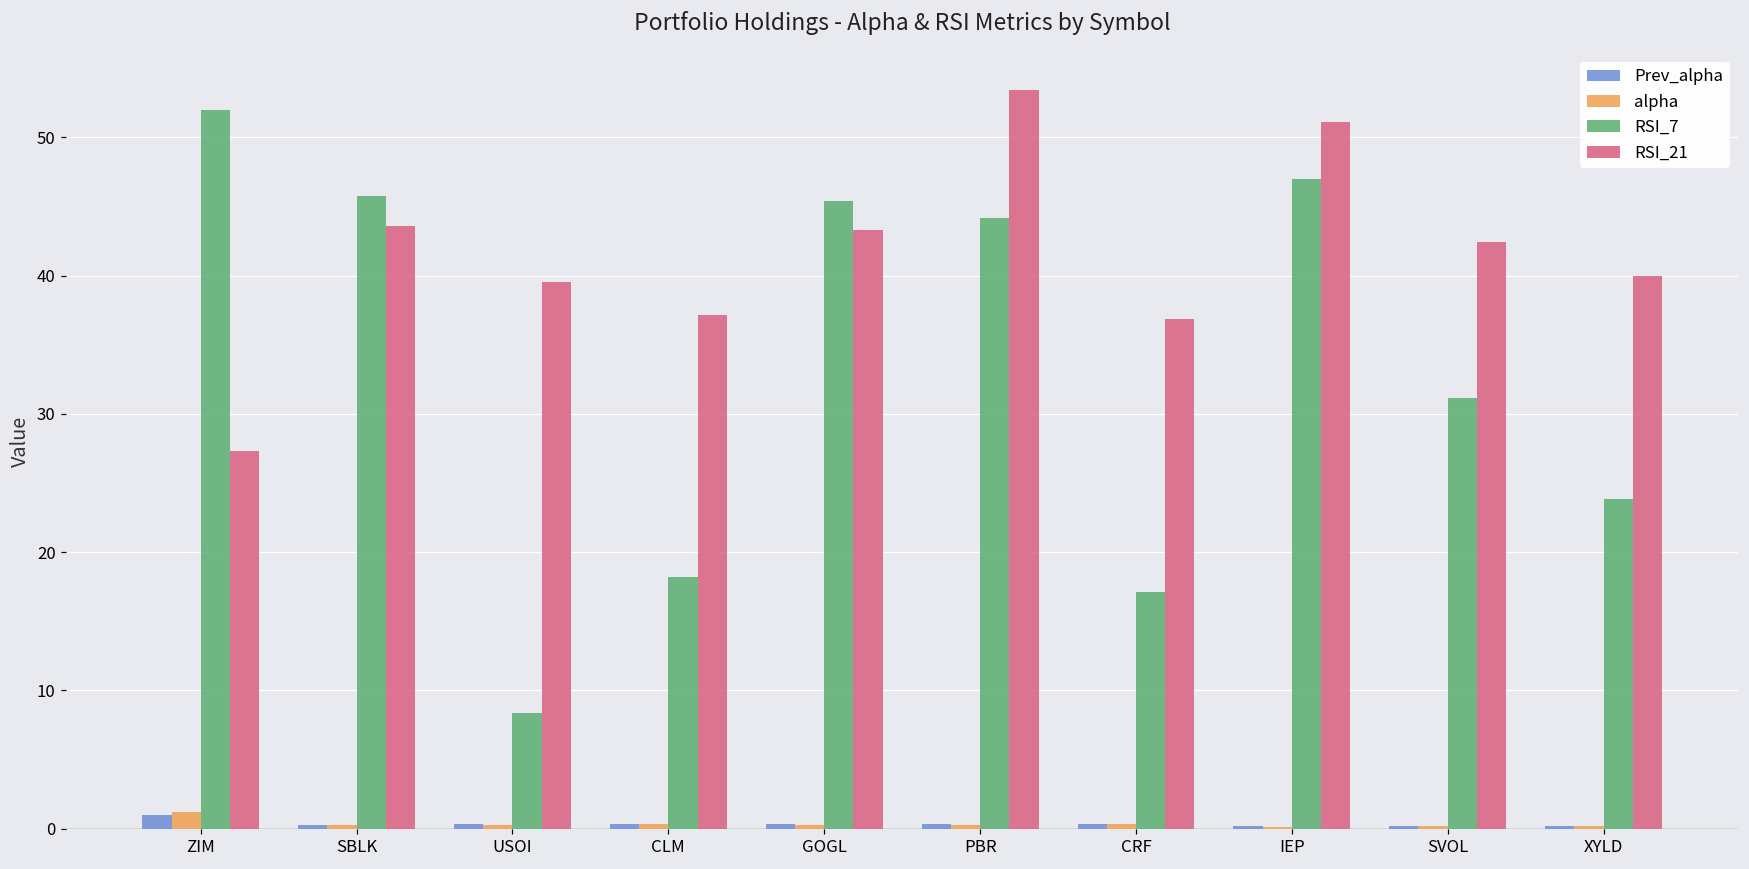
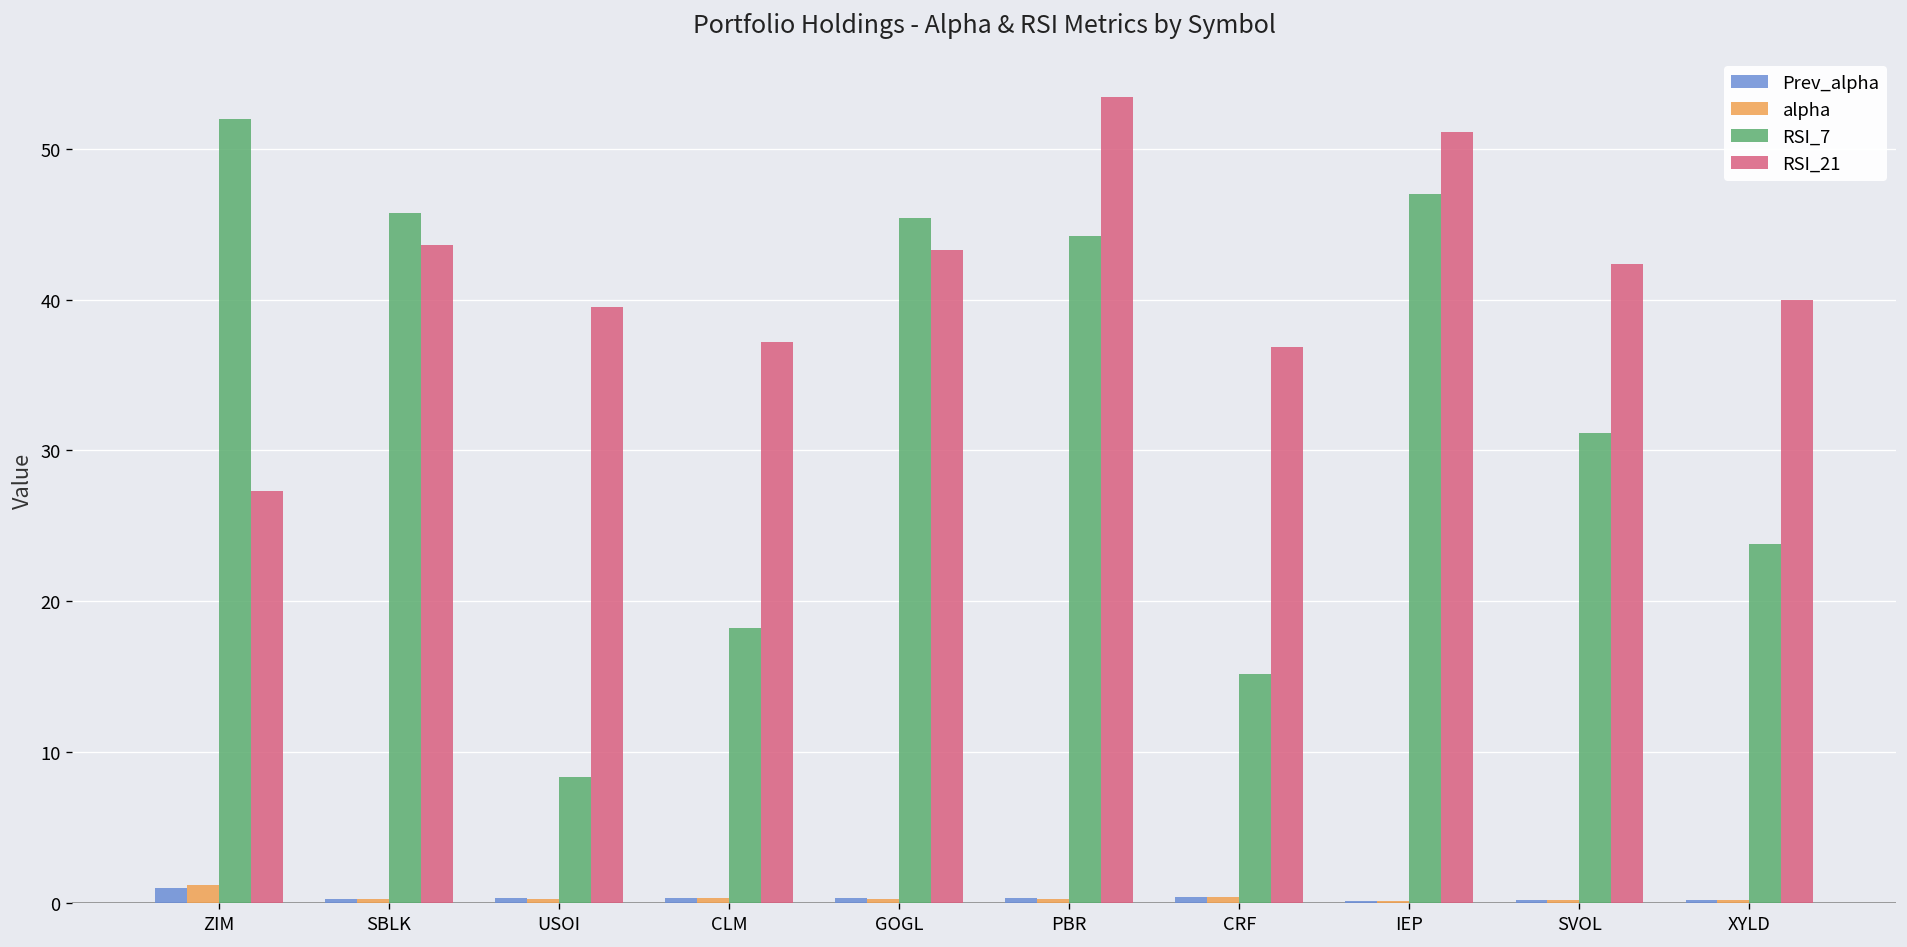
  {
    "Prev_alpha": {
      "ZIM": 1.0,
      "SBLK": 0.3,
      "USOI": 0.3,
      "CLM": 0.3,
      "GOGL": 0.3,
      "PBR": 0.4,
      "CRF": 0.4
    },
    "alpha": {
      "ZIM": 1.2,
      "SBLK": 0.3,
      "USOI": 0.3,
      "CLM": 0.3,
      "GOGL": 0.3,
      "PBR": 0.3,
      "CRF": 0.4,
      "XYLD": 0.2
    },
    "RSI_7": {
      "ZIM": 52.0,
      "SBLK": 45.8,
      "USOI": 8.4,
      "CLM": 18.2,
      "GOGL": 45.4,
      "PBR": 44.2,
-     "CRF": 17.1,
+     "CRF": 15.2,
      "IEP": 47.0,
      "SVOL": 31.2,
      "XYLD": 23.8
    },
    "RSI_21": {
      "ZIM": 27.3,
      "SBLK": 43.6,
      "USOI": 39.5,
      "CLM": 37.2,
      "GOGL": 43.3,
      "PBR": 53.4,
      "CRF": 36.9,
      "IEP": 51.1,
      "SVOL": 42.4,
      "XYLD": 40.0
    }
  }
